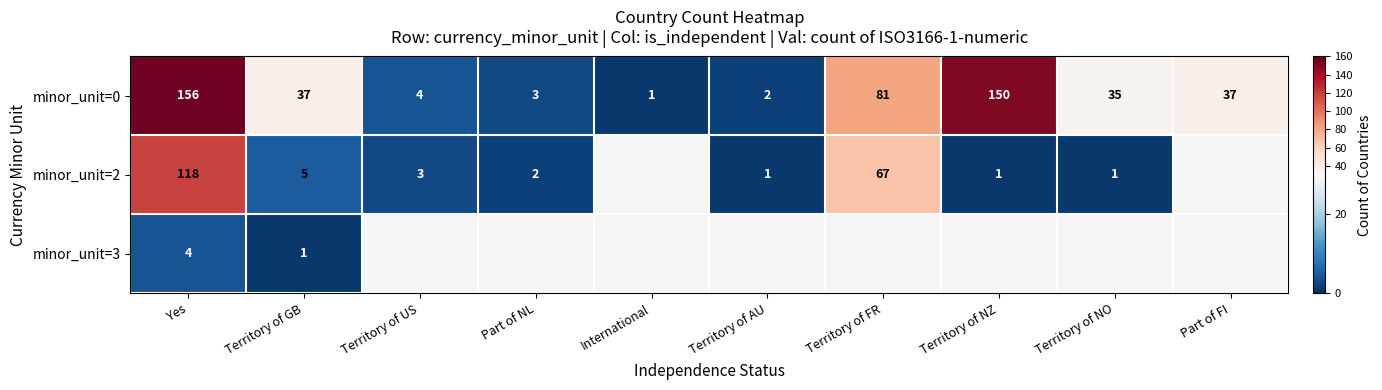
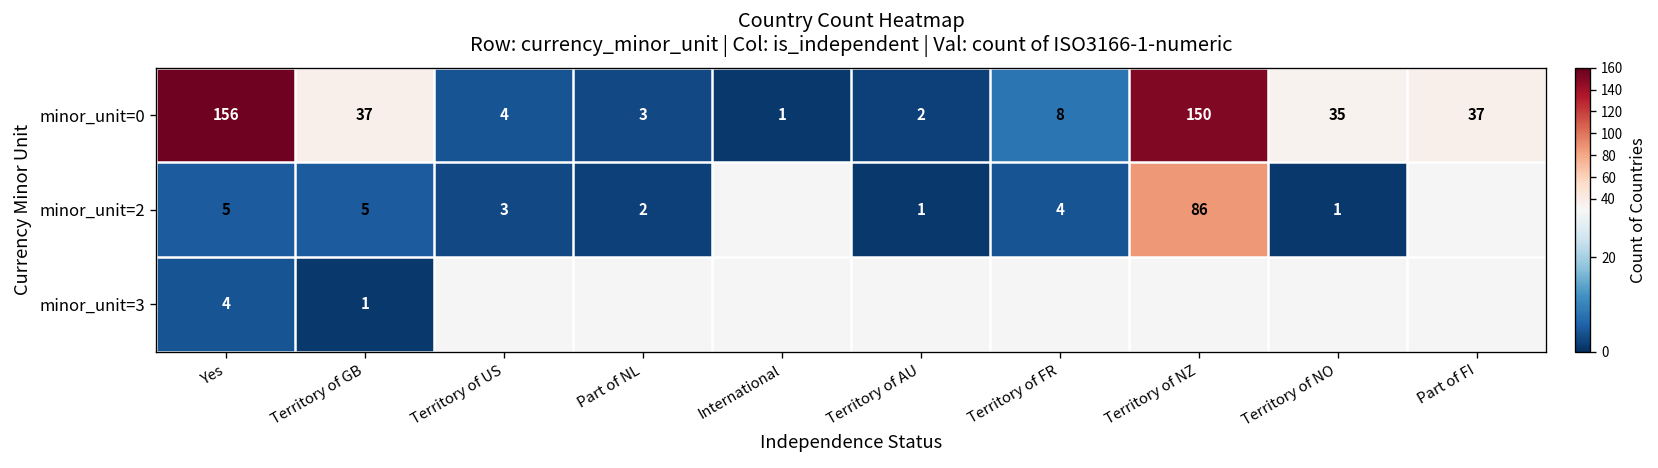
  {
    "minor_unit=0": {
      "Yes": 156,
      "Territory of GB": 37,
      "Territory of US": 4,
      "Part of NL": 3,
      "International": 1,
      "Territory of AU": 2,
-     "Territory of FR": 81,
+     "Territory of FR": 8,
      "Territory of NZ": 150,
      "Territory of NO": 35,
      "Part of FI": 37
    },
    "minor_unit=2": {
-     "Yes": 118,
+     "Yes": 5,
      "Territory of GB": 5,
      "Territory of US": 3,
      "Part of NL": 2,
      "Territory of AU": 1,
-     "Territory of FR": 67,
-     "Territory of NZ": 1,
+     "Territory of FR": 4,
+     "Territory of NZ": 86,
      "Territory of NO": 1
    },
    "minor_unit=3": {
      "Yes": 4,
      "Territory of GB": 1
    }
  }
